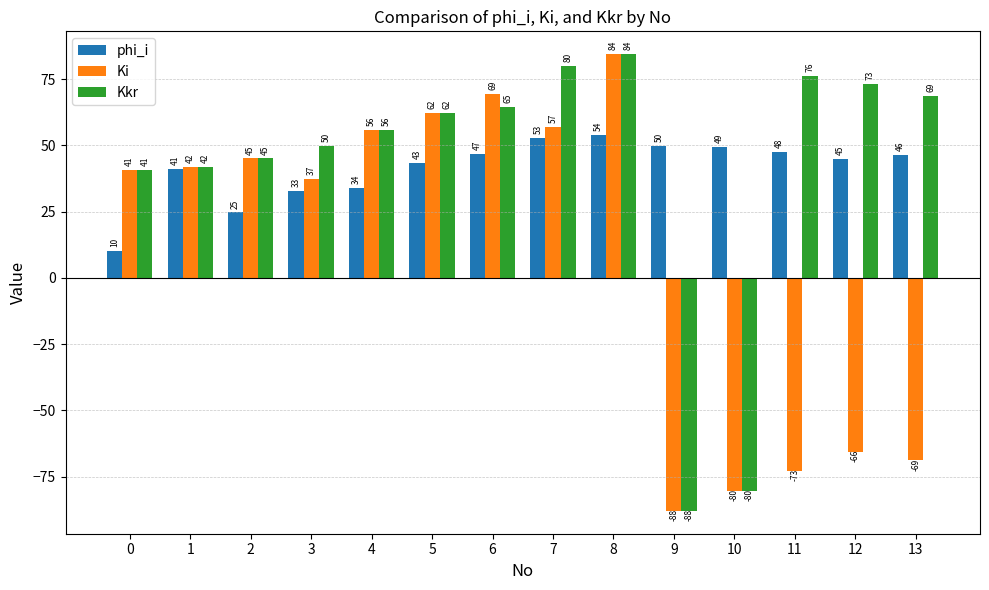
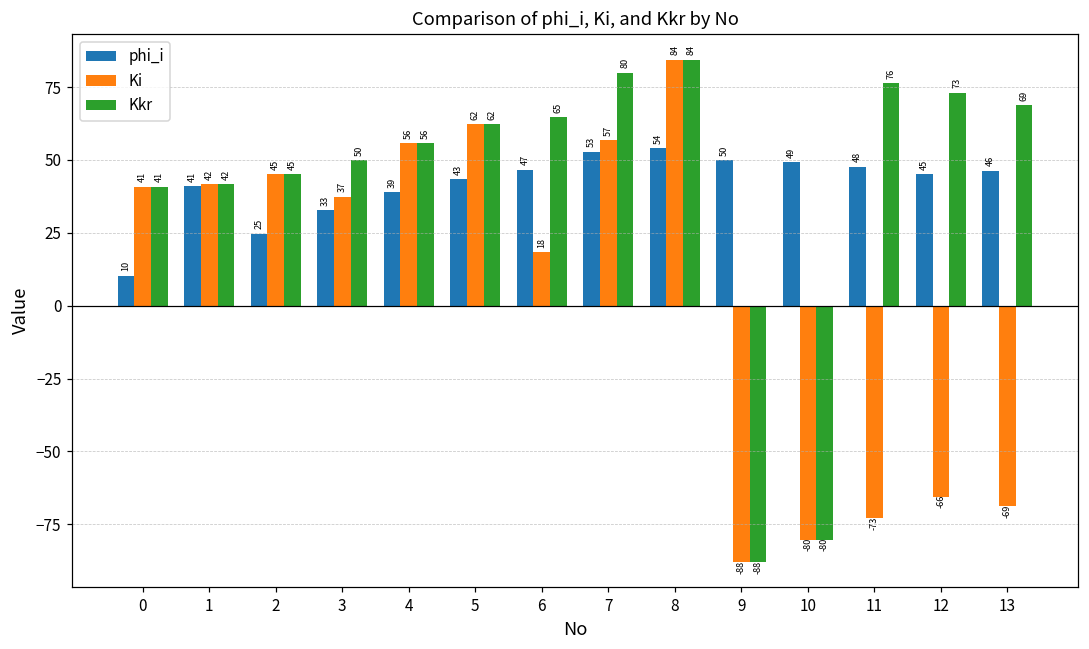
  {
    "phi_i": {
      "0": 10,
      "1": 41,
      "2": 25,
      "3": 33,
-     "4": 34,
+     "4": 39,
      "5": 43,
      "6": 47,
      "7": 53,
      "8": 54,
      "9": 50,
      "10": 49,
      "11": 48,
      "12": 45,
      "13": 46
    },
    "Ki": {
      "0": 41,
      "1": 42,
      "2": 45,
      "3": 37,
      "4": 56,
      "5": 62,
-     "6": 69,
+     "6": 18,
      "7": 57,
      "8": 84,
      "9": -88,
      "10": -80,
      "11": -73,
      "12": -66,
      "13": -69
    },
    "Kkr": {
      "0": 41,
      "1": 42,
      "2": 45,
      "3": 50,
      "4": 56,
      "5": 62,
      "6": 65,
      "7": 80,
      "8": 84,
      "9": -88,
      "10": -80,
      "11": 76,
      "12": 73,
      "13": 69
    }
  }
